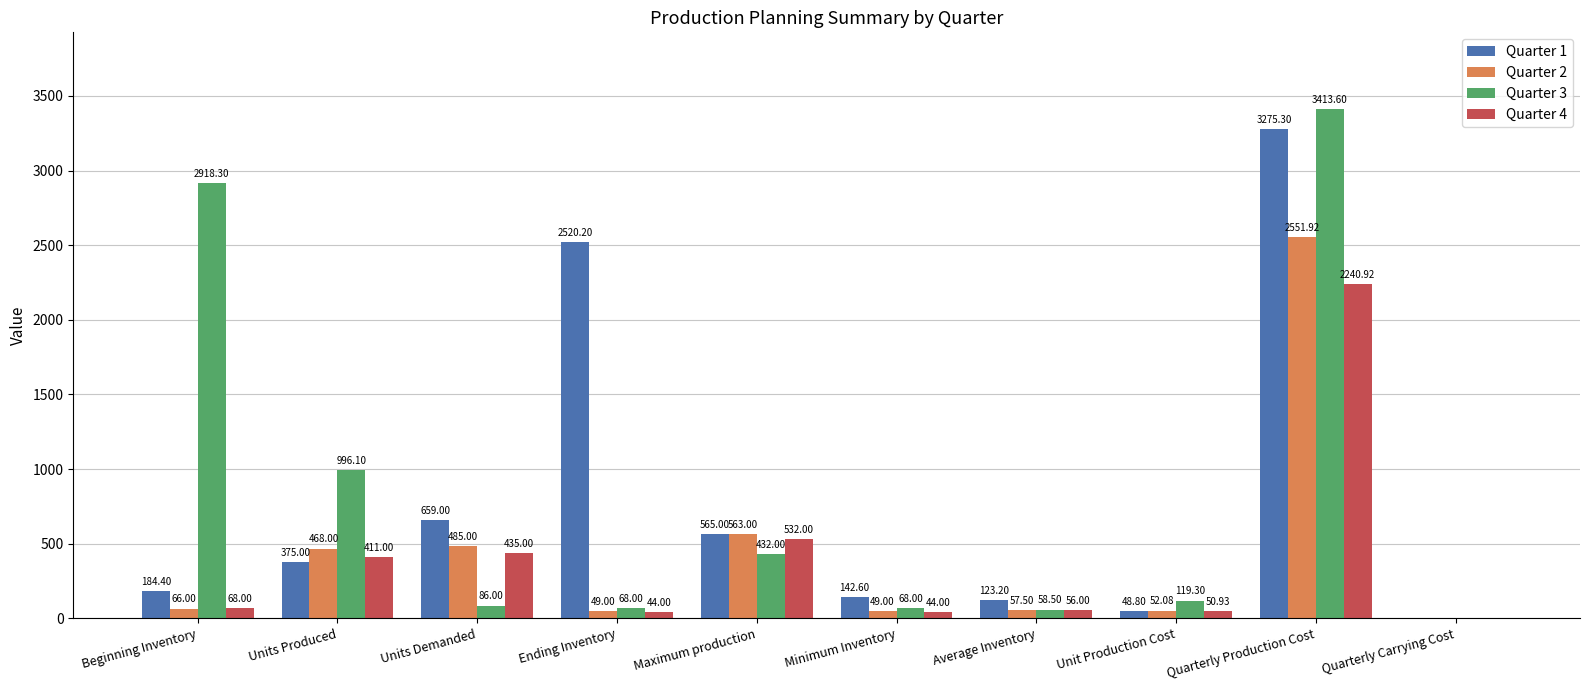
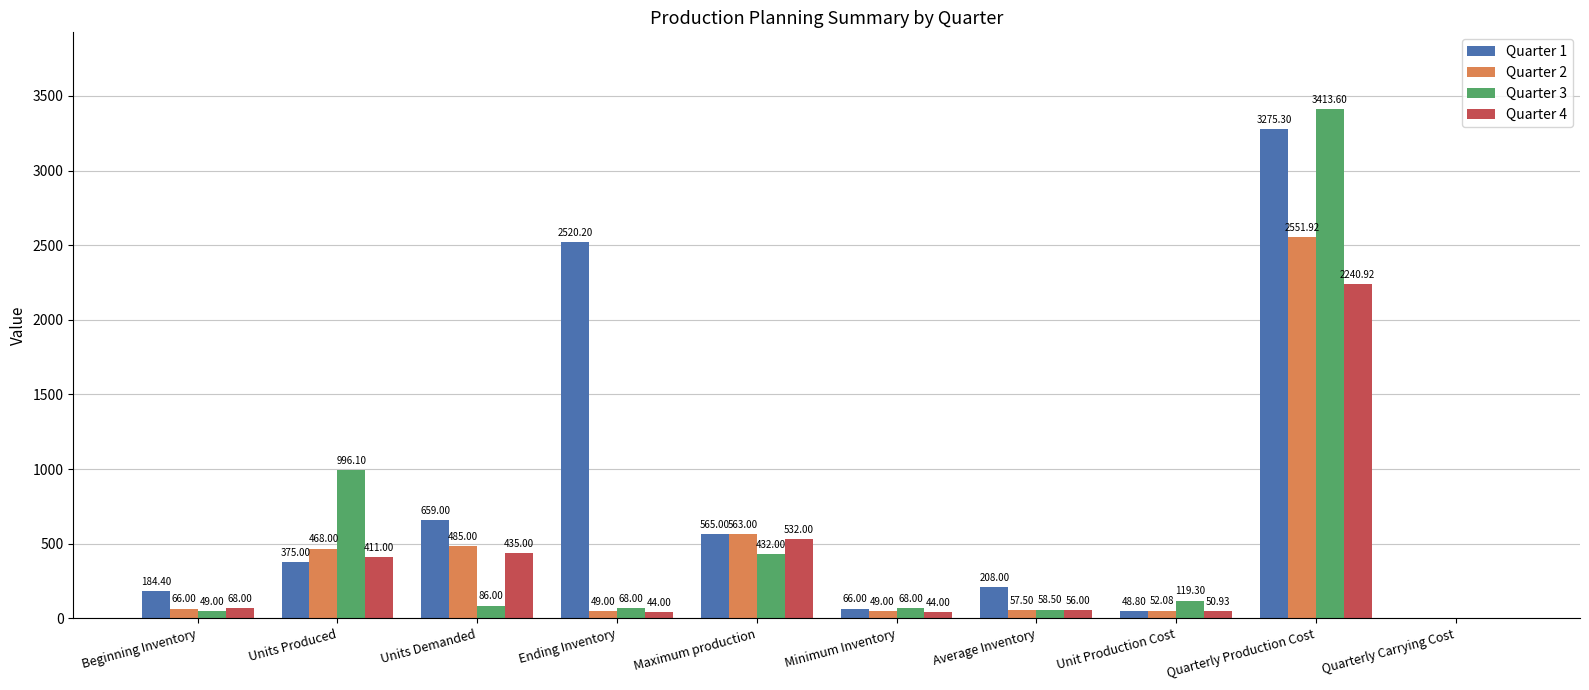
  {
    "Quarter 1": {
      "Beginning Inventory": 184.40,
      "Units Produced": 375.00,
      "Units Demanded": 659.00,
      "Ending Inventory": 2520.20,
      "Maximum production": 565.00,
-     "Minimum Inventory": 142.60,
-     "Average Inventory": 123.20,
+     "Minimum Inventory": 66.00,
+     "Average Inventory": 208.00,
      "Unit Production Cost": 48.80,
      "Quarterly Production Cost": 3275.30
    },
    "Quarter 3": {
-     "Beginning Inventory": 2918.30,
+     "Beginning Inventory": 49.00,
      "Units Produced": 996.10,
      "Units Demanded": 86.00,
      "Ending Inventory": 68.00,
      "Maximum production": 432.00,
      "Minimum Inventory": 68.00,
      "Average Inventory": 58.50,
      "Unit Production Cost": 119.30,
      "Quarterly Production Cost": 3413.60
    }
  }
